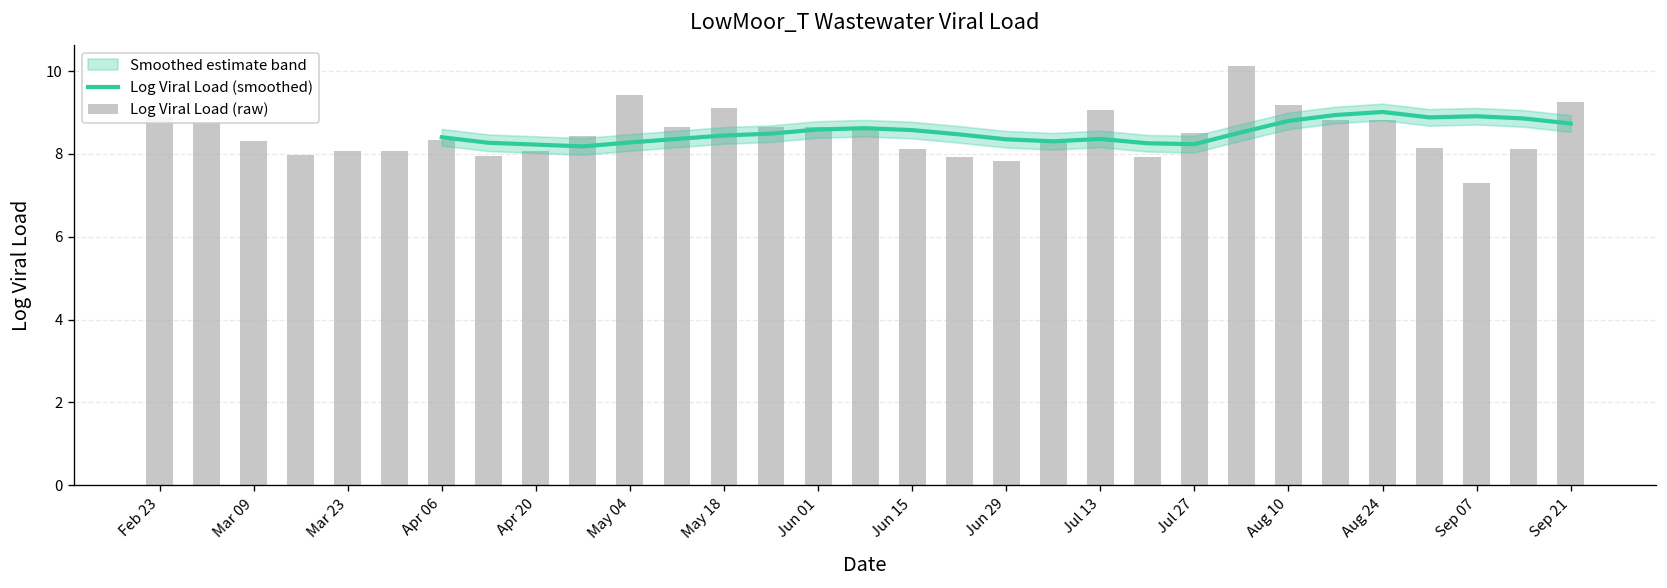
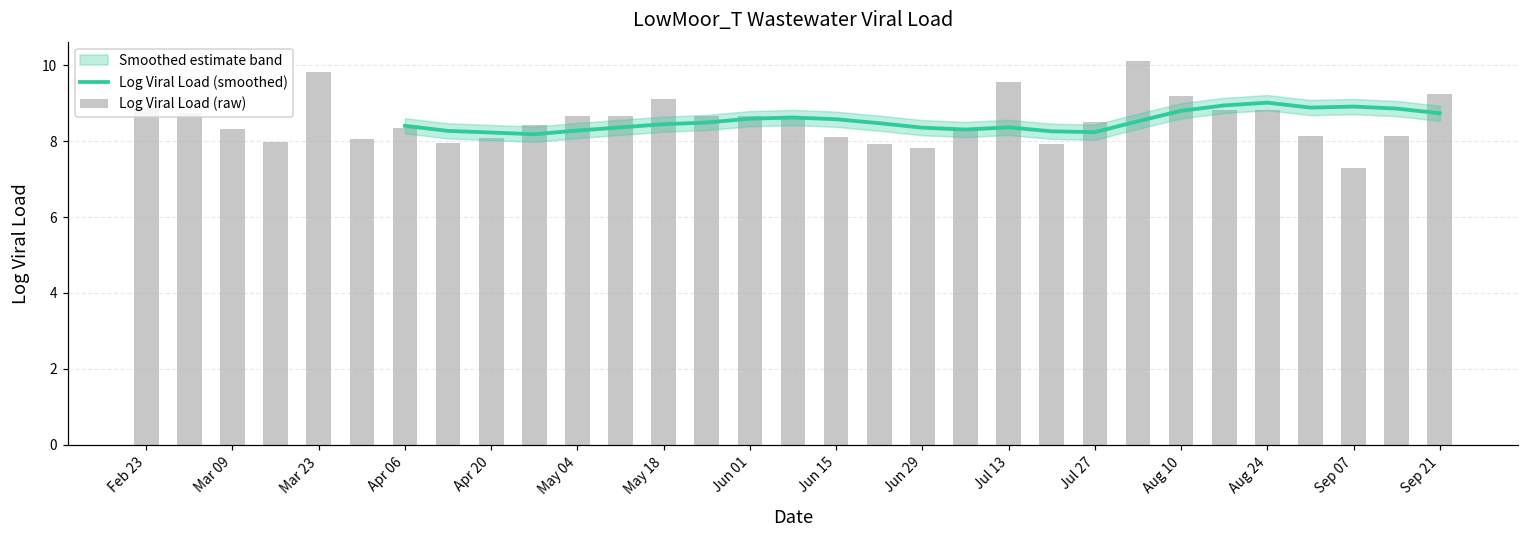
  {
    "Log Viral Load (raw)": {
      "Mar 09": 8.3,
-     "Mar 23": 8.1,
+     "Mar 23": 9.8,
      "Apr 06": 8.3,
      "Apr 20": 8.1,
-     "May 04": 9.4,
+     "May 04": 8.7,
      "May 18": 9.1,
      "Jun 01": 8.7,
      "Jun 15": 8.1,
      "Jun 29": 7.8,
-     "Jul 13": 9.0,
+     "Jul 13": 9.5,
      "Jul 27": 8.5,
      "Aug 10": 9.2,
      "Aug 24": 8.8,
      "Sep 07": 7.3,
      "Sep 21": 9.3
    }
  }
